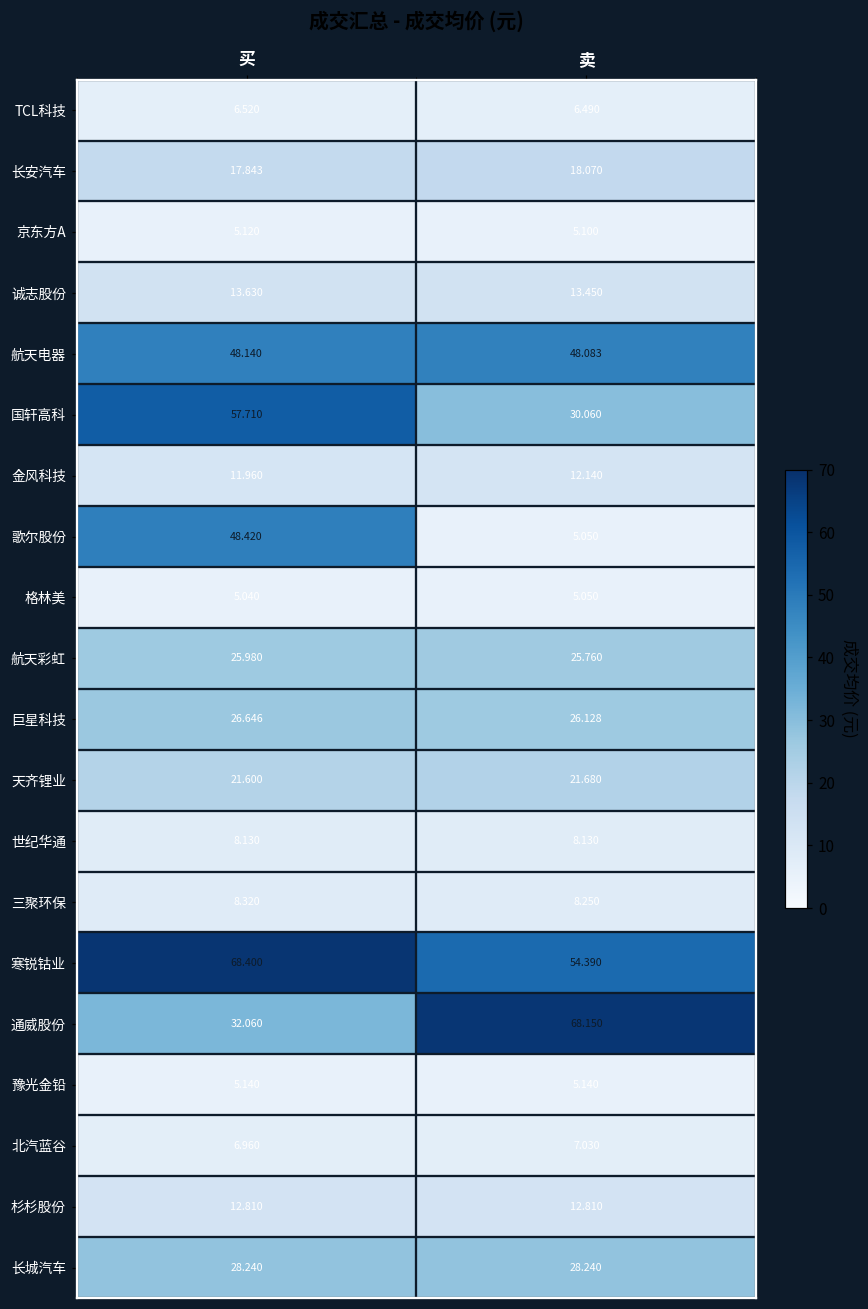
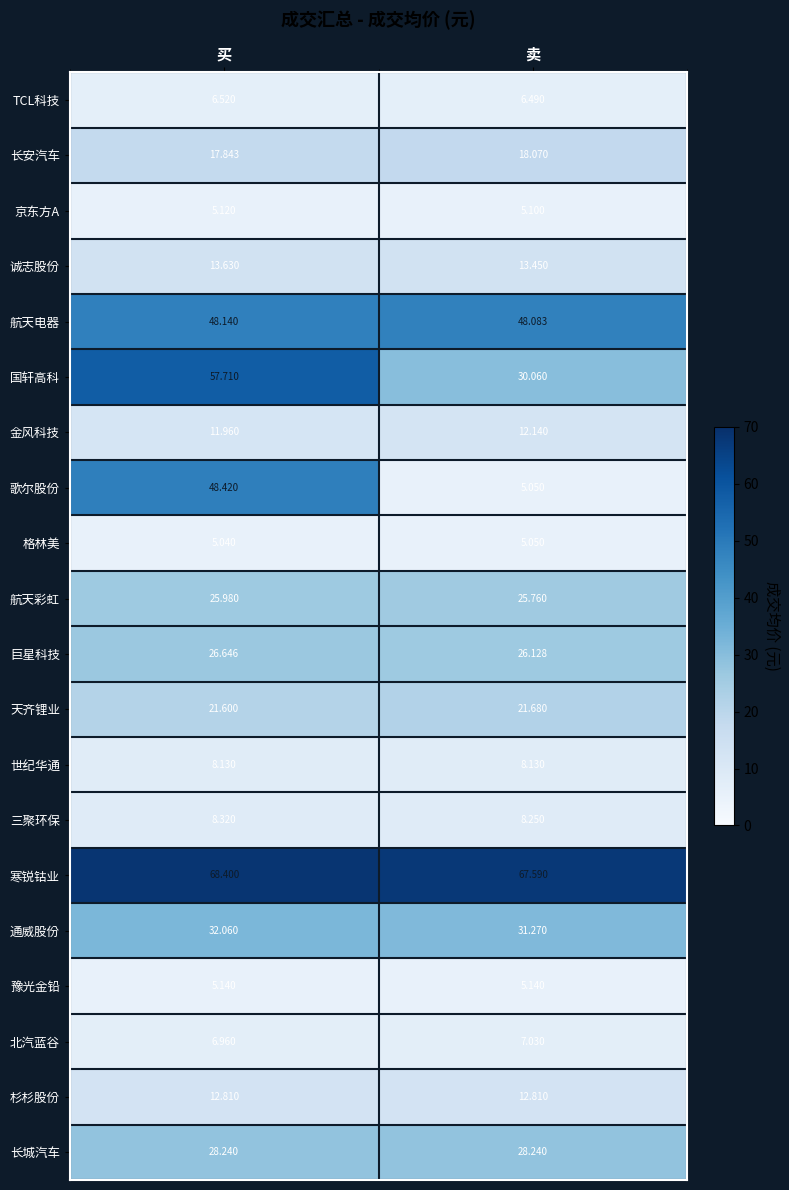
  {
    "长安汽车": {
      "买": 17.843,
      "卖": 18.070
    },
    "航天电器": {
      "买": 48.140,
      "卖": 48.083
    },
    "国轩高科": {
      "买": 57.710,
      "卖": 30.060
    },
    "歌尔股份": {
      "买": 48.420
    },
    "航天彩虹": {
      "买": 25.980,
      "卖": 25.760
    },
    "巨星科技": {
      "买": 26.646,
      "卖": 26.128
    },
    "天齐锂业": {
      "买": 21.600,
      "卖": 21.680
    },
    "寒锐钴业": {
      "买": 68.400,
-     "卖": 54.390
+     "卖": 67.590
    },
    "通威股份": {
      "买": 32.060,
-     "卖": 68.150
+     "卖": 31.270
    },
    "长城汽车": {
      "买": 28.240,
      "卖": 28.240
    }
  }
